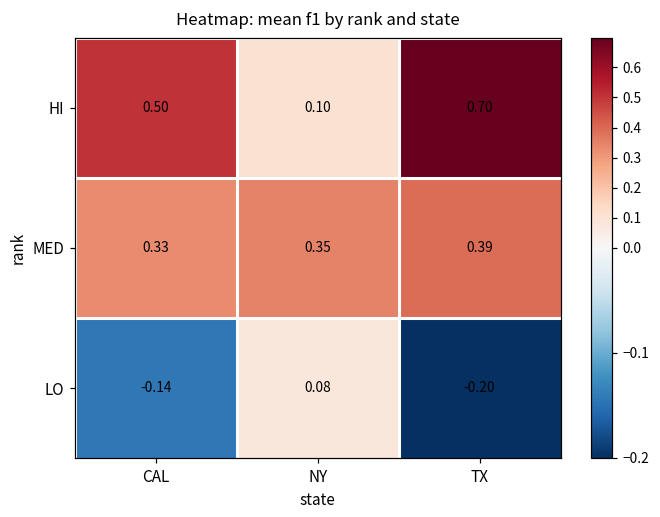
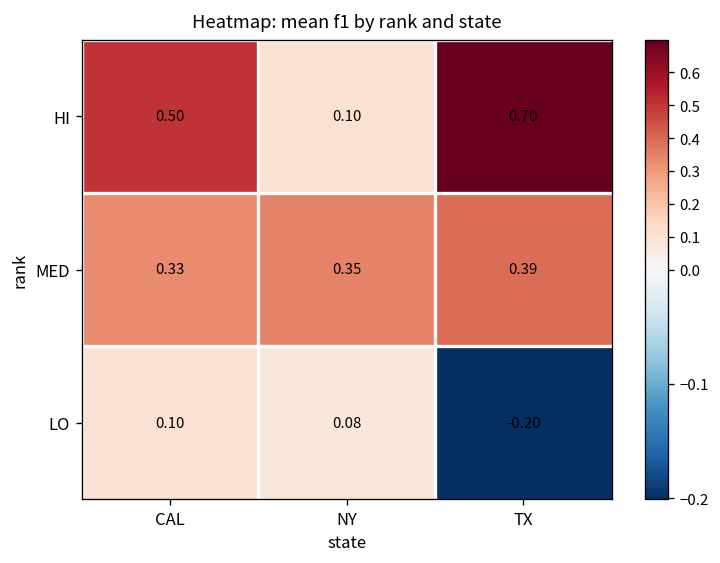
  {
    "HI": {
      "CAL": 0.50,
      "NY": 0.10,
      "TX": 0.70
    },
    "MED": {
      "CAL": 0.33,
      "NY": 0.35,
      "TX": 0.39
    },
    "LO": {
-     "CAL": -0.14,
+     "CAL": 0.10,
      "NY": 0.08,
      "TX": -0.20
    }
  }
